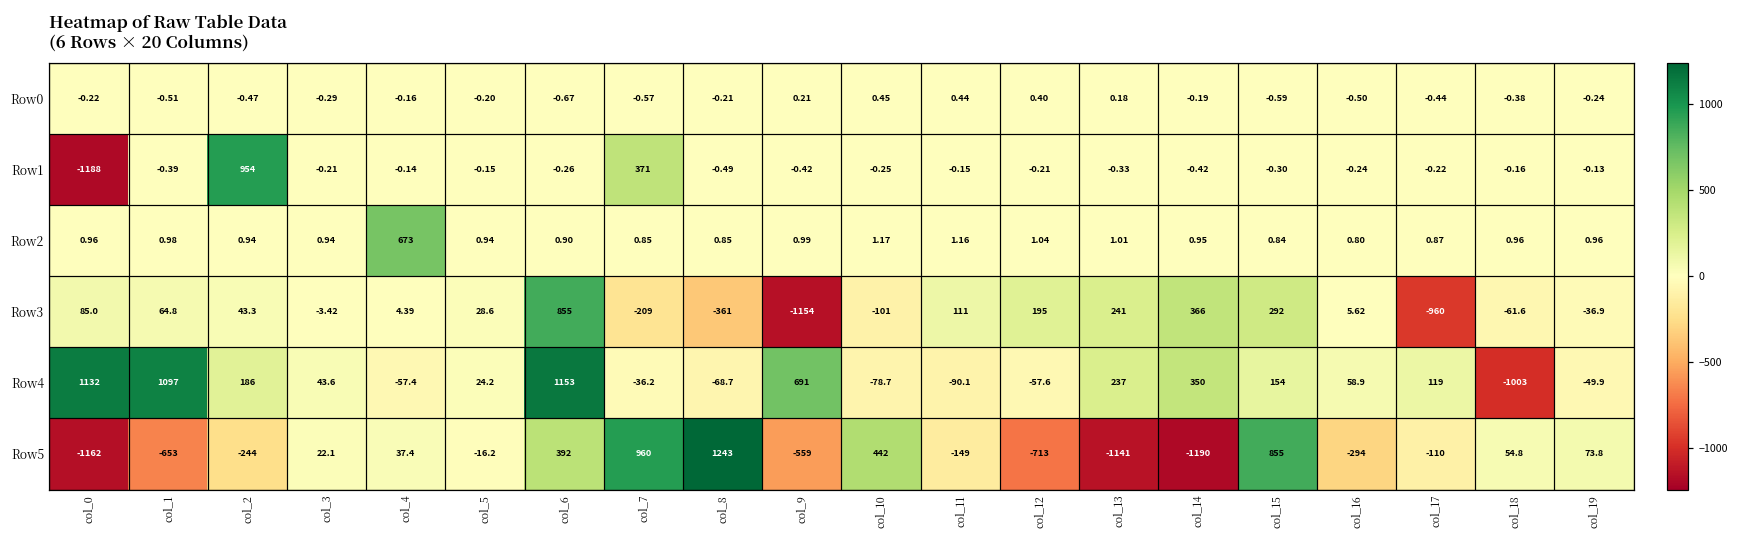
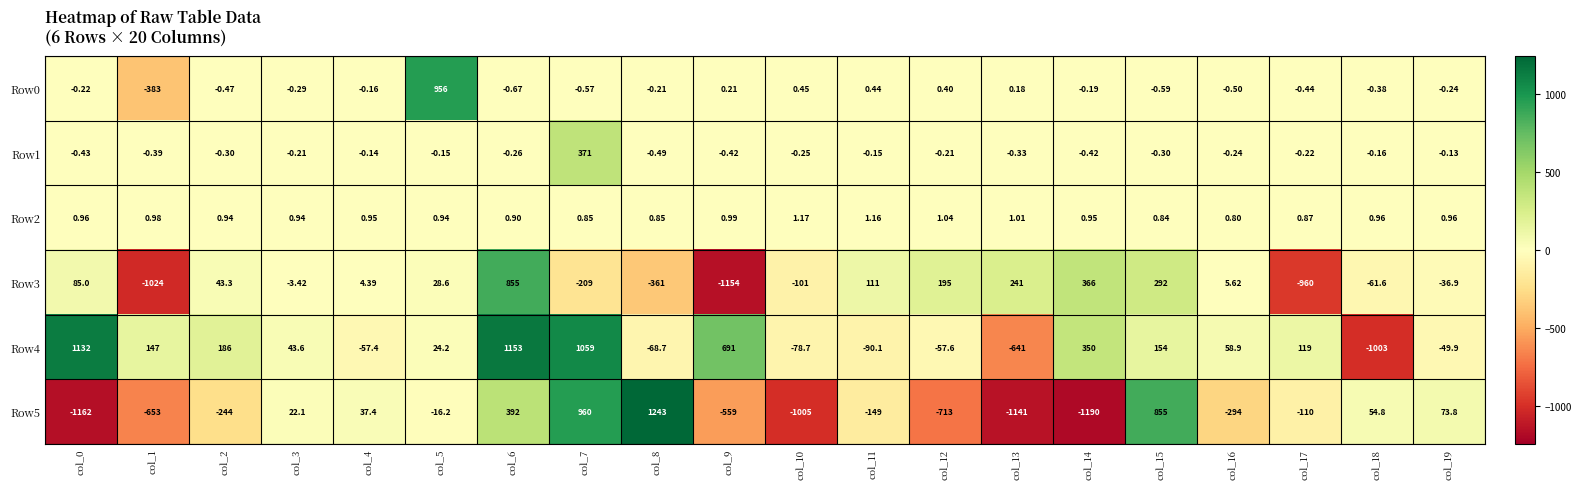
  {
    "Row0": {
      "col_0": -0.22,
-     "col_1": -0.51,
+     "col_1": -383,
      "col_2": -0.47,
      "col_3": -0.29,
      "col_4": -0.16,
-     "col_5": -0.20,
+     "col_5": 956,
      "col_6": -0.67,
      "col_7": -0.57,
      "col_8": -0.21,
      "col_9": 0.21,
      "col_10": 0.45,
      "col_11": 0.44,
      "col_12": 0.40,
      "col_13": 0.18,
      "col_14": -0.19,
      "col_15": -0.59,
      "col_16": -0.50,
      "col_17": -0.44,
      "col_18": -0.38,
      "col_19": -0.24
    },
    "Row1": {
-     "col_0": -1188,
+     "col_0": -0.43,
      "col_1": -0.39,
-     "col_2": 954,
+     "col_2": -0.30,
      "col_3": -0.21,
      "col_4": -0.14,
      "col_5": -0.15,
      "col_6": -0.26,
      "col_7": 371,
      "col_8": -0.49,
      "col_9": -0.42,
      "col_10": -0.25,
      "col_11": -0.15,
      "col_12": -0.21,
      "col_13": -0.33,
      "col_14": -0.42,
      "col_15": -0.30,
      "col_16": -0.24,
      "col_17": -0.22,
      "col_18": -0.16,
      "col_19": -0.13
    },
    "Row2": {
      "col_0": 0.96,
      "col_1": 0.98,
      "col_2": 0.94,
      "col_3": 0.94,
-     "col_4": 673,
+     "col_4": 0.95,
      "col_5": 0.94,
      "col_6": 0.90,
      "col_7": 0.85,
      "col_8": 0.85,
      "col_9": 0.99,
      "col_10": 1.17,
      "col_11": 1.16,
      "col_12": 1.04,
      "col_13": 1.01,
      "col_14": 0.95,
      "col_15": 0.84,
      "col_16": 0.80,
      "col_17": 0.87,
      "col_18": 0.96,
      "col_19": 0.96
    },
    "Row3": {
      "col_0": 85.0,
-     "col_1": 64.8,
+     "col_1": -1024,
      "col_2": 43.3,
      "col_3": -3.42,
      "col_4": 4.39,
      "col_5": 28.6,
      "col_6": 855,
      "col_7": -209,
      "col_8": -361,
      "col_9": -1154,
      "col_10": -101,
      "col_11": 111,
      "col_12": 195,
      "col_13": 241,
      "col_14": 366,
      "col_15": 292,
      "col_16": 5.62,
      "col_17": -960,
      "col_18": -61.6,
      "col_19": -36.9
    },
    "Row4": {
      "col_0": 1132,
-     "col_1": 1097,
+     "col_1": 147,
      "col_2": 186,
      "col_3": 43.6,
      "col_4": -57.4,
      "col_5": 24.2,
      "col_6": 1153,
-     "col_7": -36.2,
+     "col_7": 1059,
      "col_8": -68.7,
      "col_9": 691,
      "col_10": -78.7,
      "col_11": -90.1,
      "col_12": -57.6,
-     "col_13": 237,
+     "col_13": -641,
      "col_14": 350,
      "col_15": 154,
      "col_16": 58.9,
      "col_17": 119,
      "col_18": -1003,
      "col_19": -49.9
    },
    "Row5": {
      "col_0": -1162,
      "col_1": -653,
      "col_2": -244,
      "col_3": 22.1,
      "col_4": 37.4,
      "col_5": -16.2,
      "col_6": 392,
      "col_7": 960,
      "col_8": 1243,
      "col_9": -559,
-     "col_10": 442,
+     "col_10": -1005,
      "col_11": -149,
      "col_12": -713,
      "col_13": -1141,
      "col_14": -1190,
      "col_15": 855,
      "col_16": -294,
      "col_17": -110,
      "col_18": 54.8,
      "col_19": 73.8
    }
  }
